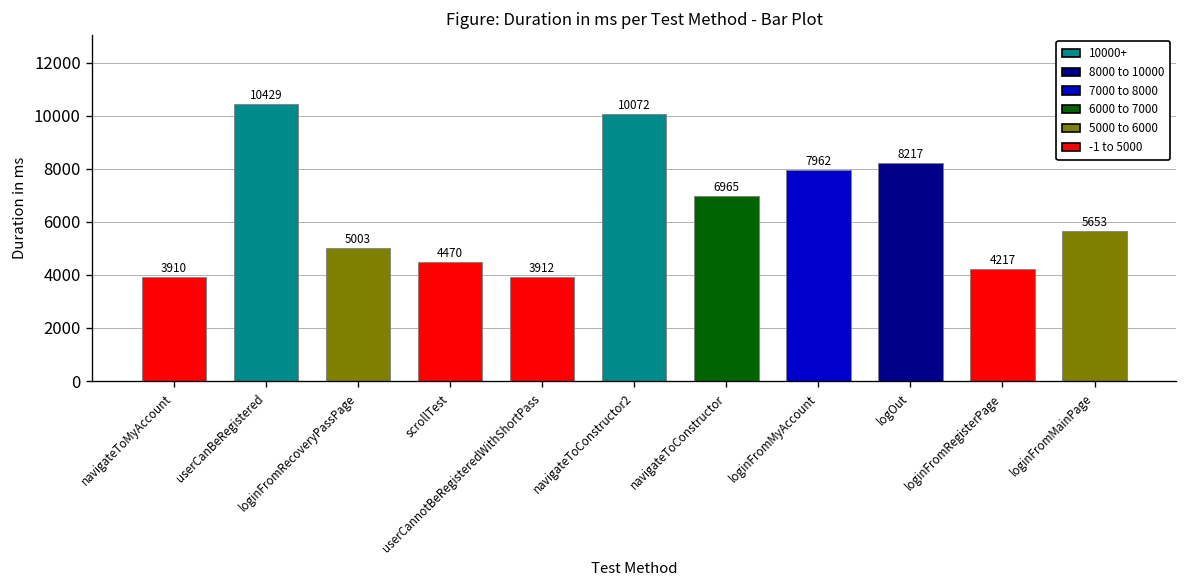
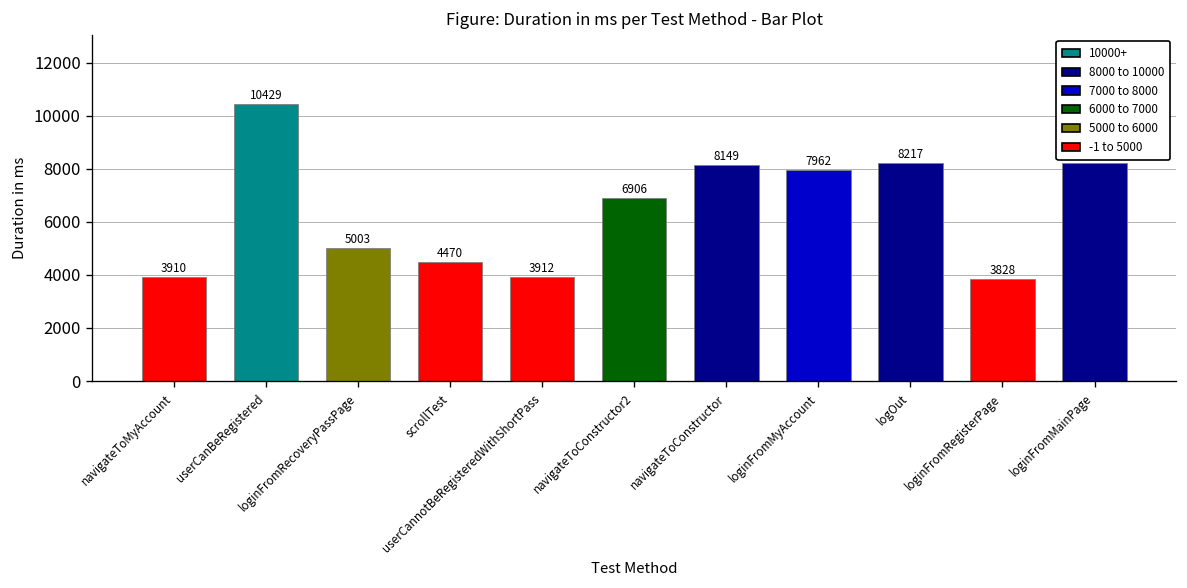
  {
    "navigateToMyAccount": 3910,
    "userCanBeRegistered": 10429,
    "loginFromRecoveryPassPage": 5003,
    "scrollTest": 4470,
    "userCannotBeRegisteredWithShortPass": 3912,
-   "navigateToConstructor2": 10072,
-   "navigateToConstructor": 6965,
+   "navigateToConstructor2": 6906,
+   "navigateToConstructor": 8149,
    "loginFromMyAccount": 7962,
    "logOut": 8217,
-   "loginFromRegisterPage": 4217,
-   "loginFromMainPage": 5700
+   "loginFromRegisterPage": 3828,
+   "loginFromMainPage": 8200
  }
